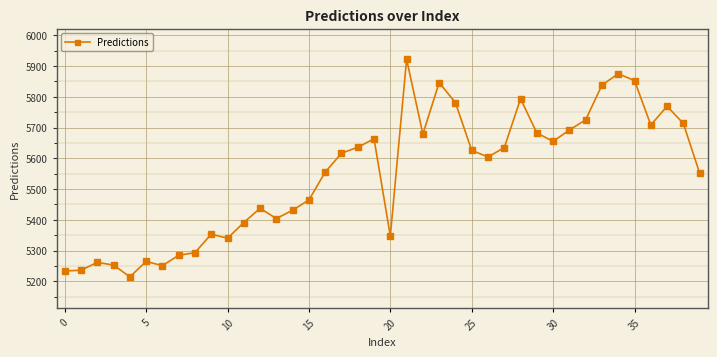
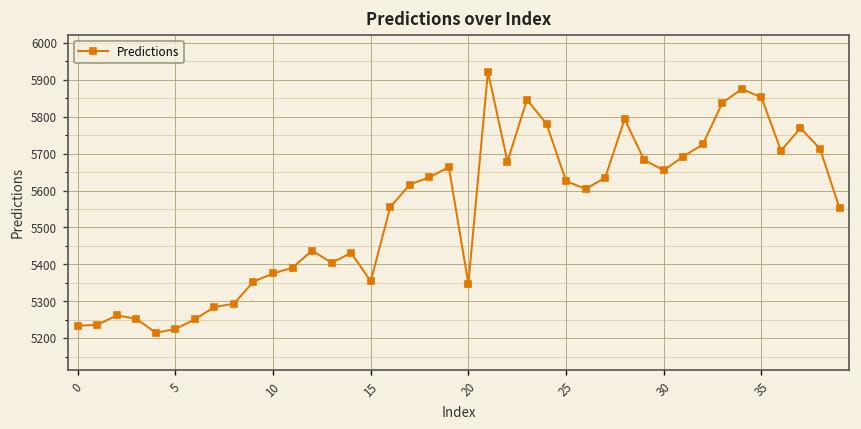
  {
    "0": 5230,
-   "5": 5260,
-   "10": 5340,
-   "15": 5460,
+   "5": 5220,
+   "10": 5380,
+   "15": 5350,
    "20": 5350,
    "25": 5630,
    "30": 5650,
    "35": 5850
  }
